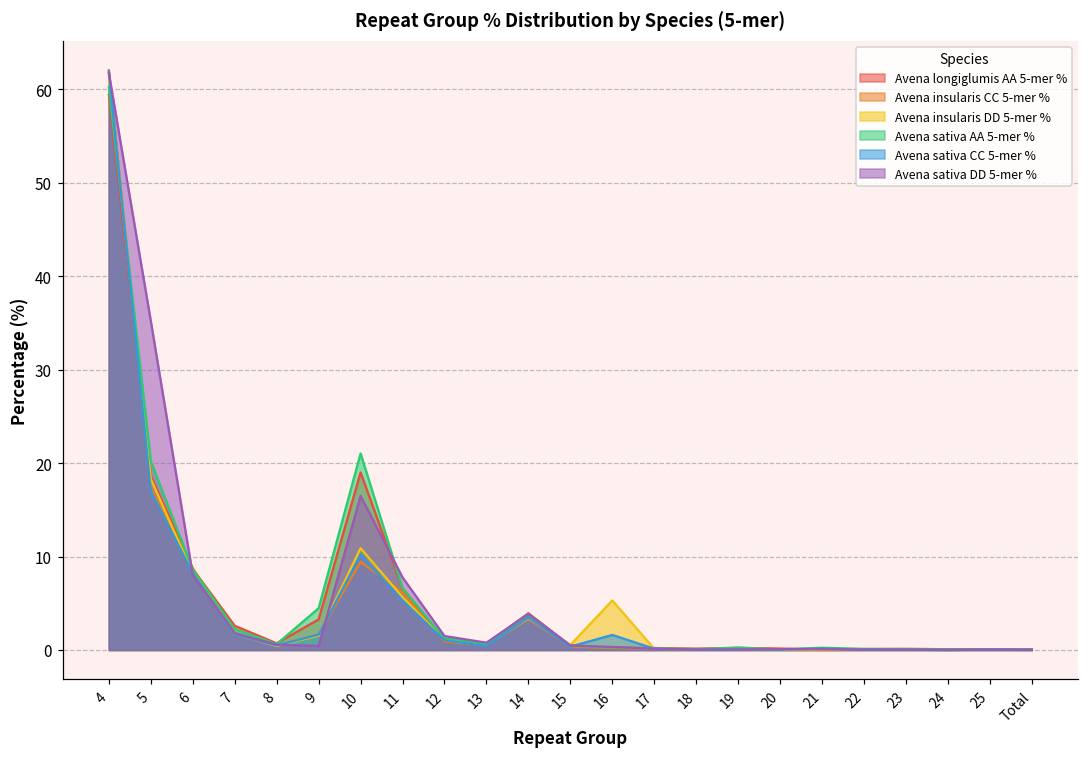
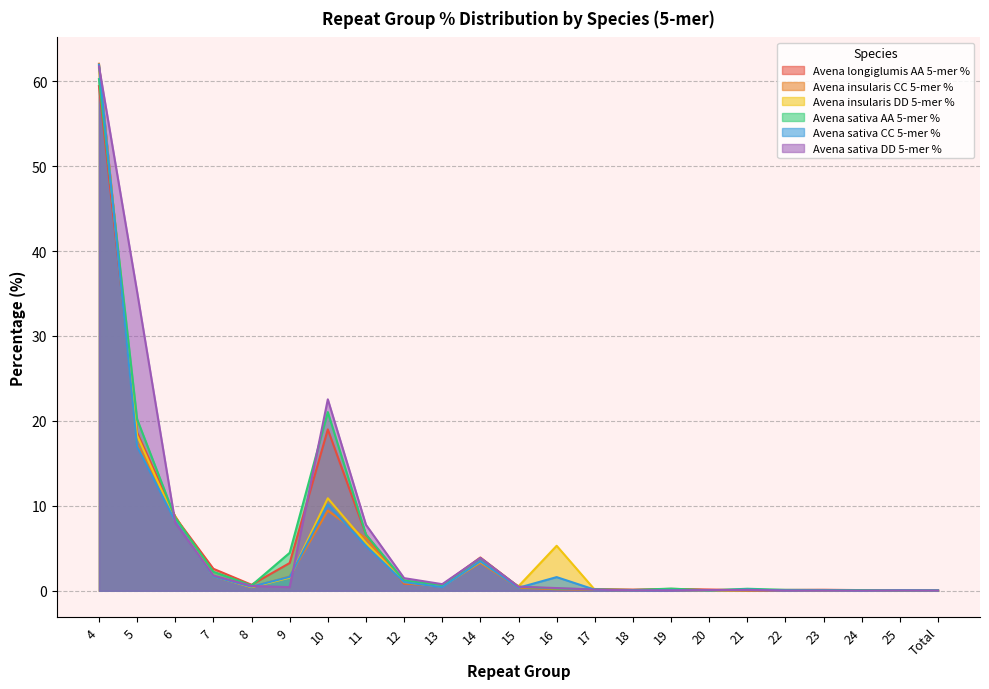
  {
    "Avena insularis DD 5-mer %": {
      "5": 18,
      "10": 11,
      "11": 6,
      "16": 5
    },
    "Avena sativa AA 5-mer %": {
      "4": 60,
      "5": 20,
      "7": 2,
      "9": 4,
      "10": 21
    },
    "Avena sativa CC 5-mer %": {
      "5": 17,
      "10": 10,
      "11": 5,
      "16": 2
    },
    "Avena sativa DD 5-mer %": {
      "5": 35,
      "9": 0,
-     "10": 16,
+     "10": 23,
      "11": 8
    }
  }
